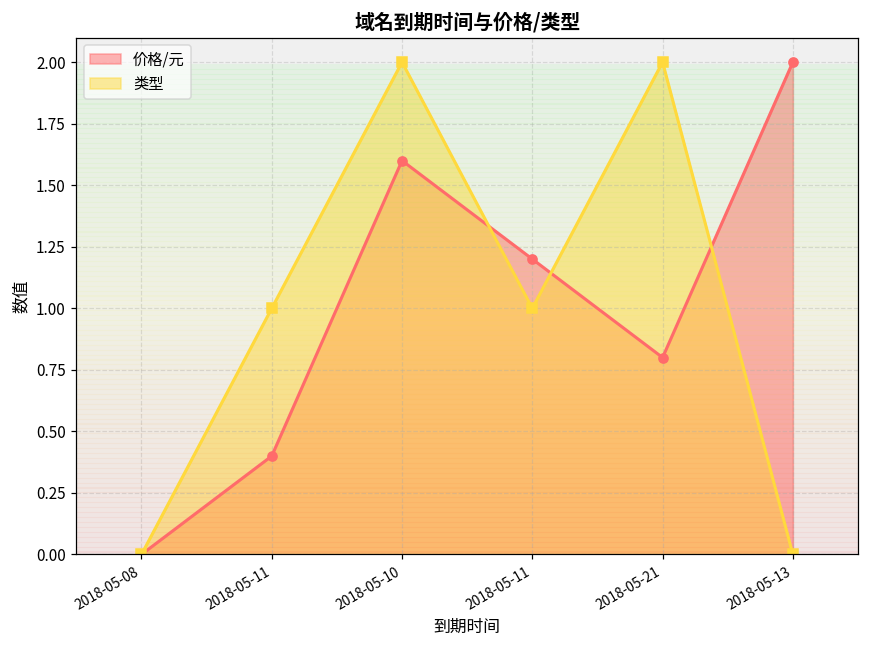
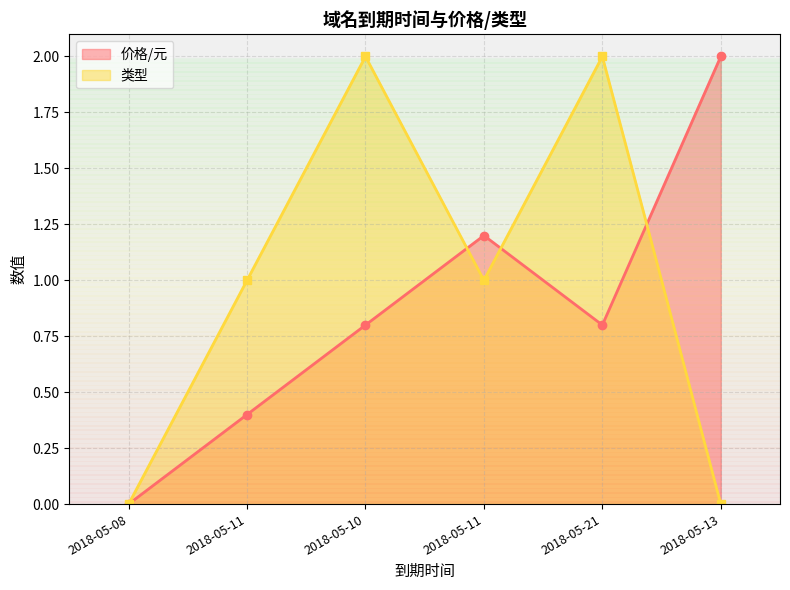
  {
    "价格/元": {
-     "2018-05-10": 1.60,
+     "2018-05-10": 0.80,
      "2018-05-21": 0.80,
      "2018-05-13": 2.00
    },
    "类型": {
      "2018-05-10": 2.00,
      "2018-05-21": 2.00,
      "2018-05-13": 0.00
    }
  }
